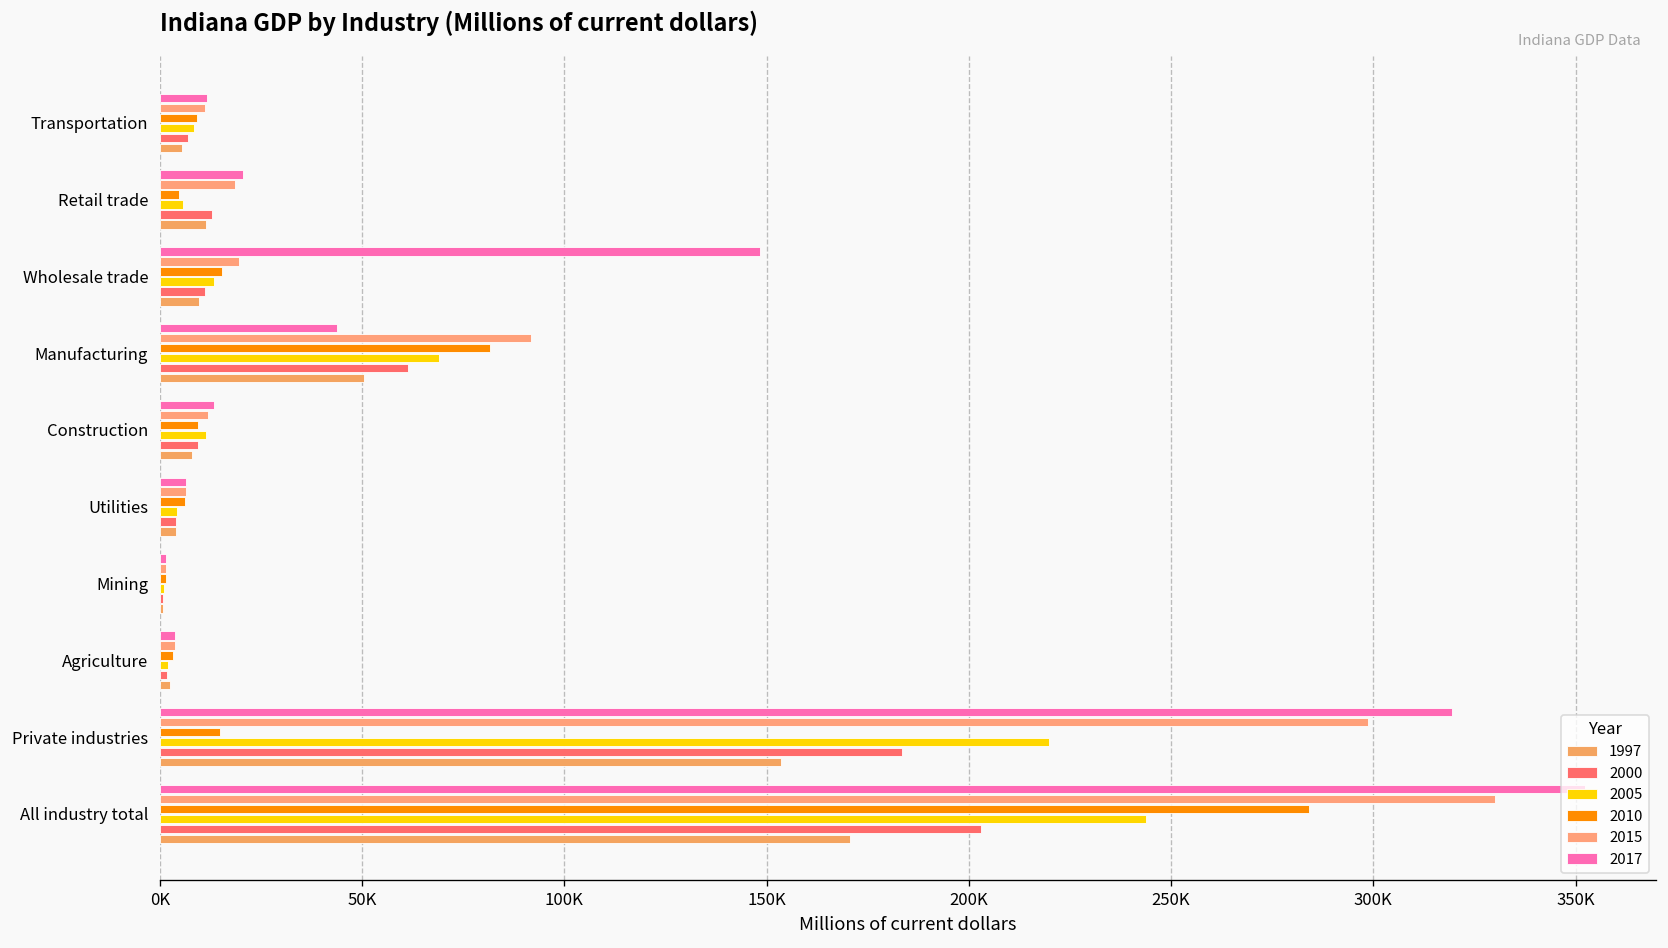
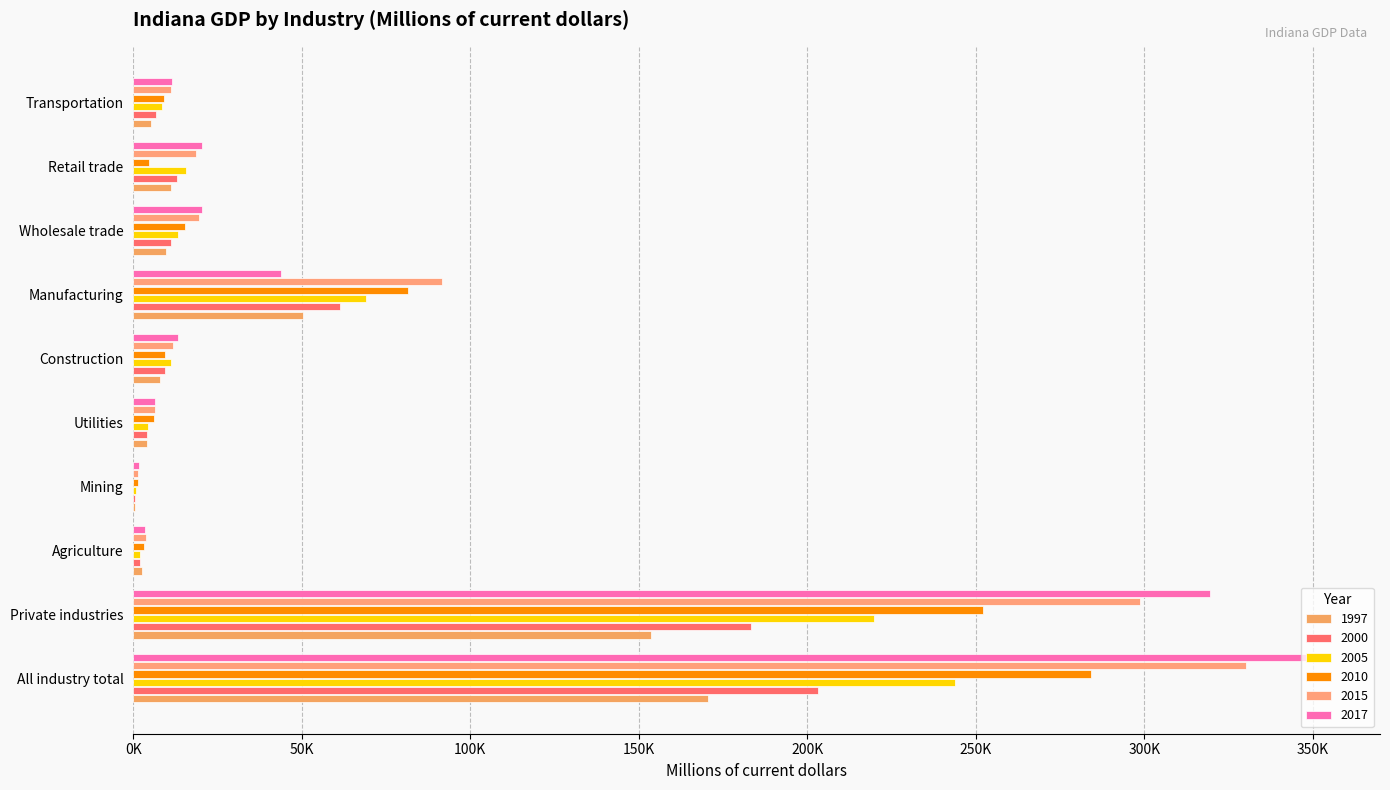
  {
    "2005": {
      "Transportation": 8000,
-     "Retail trade": 6000,
+     "Retail trade": 16000,
      "Wholesale trade": 13000,
      "Manufacturing": 69000,
      "Construction": 11000,
      "Utilities": 4000,
      "Mining": 1000,
      "Agriculture": 2000,
      "Private industries": 220000,
      "All industry total": 244000
    },
    "2010": {
      "Transportation": 9000,
      "Retail trade": 5000,
      "Wholesale trade": 15000,
      "Manufacturing": 82000,
      "Construction": 9000,
      "Utilities": 6000,
      "Mining": 2000,
      "Agriculture": 3000,
-     "Private industries": 15000,
+     "Private industries": 252000,
      "All industry total": 284000
    },
    "2017": {
      "Transportation": 12000,
      "Retail trade": 20000,
-     "Wholesale trade": 148000,
+     "Wholesale trade": 20000,
      "Manufacturing": 44000,
      "Construction": 13000,
      "Utilities": 7000,
      "Mining": 2000,
      "Agriculture": 4000,
      "Private industries": 319000
    }
  }
